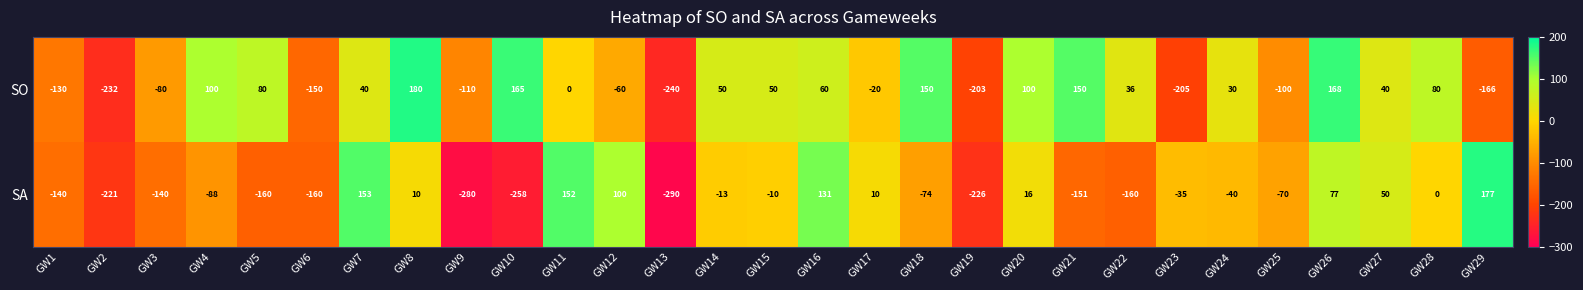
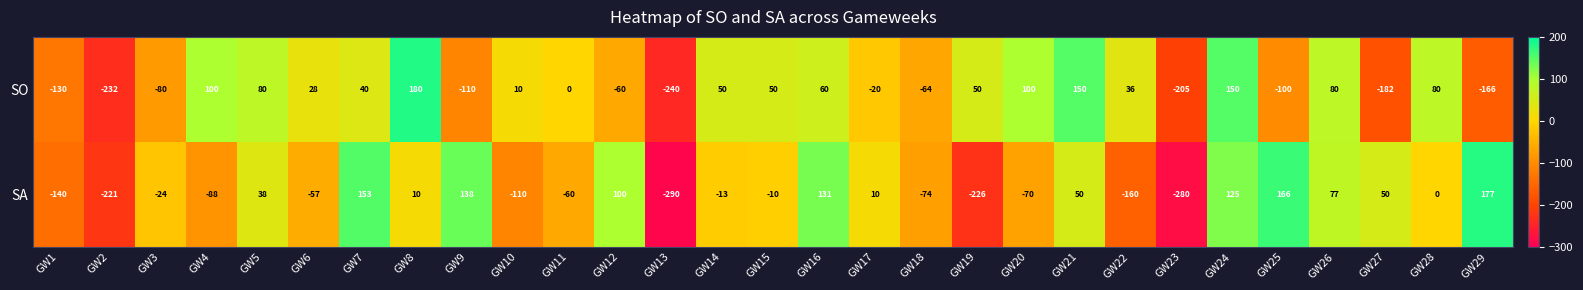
  {
    "SO": {
      "GW1": -130,
      "GW2": -232,
      "GW3": -80,
      "GW4": 100,
      "GW5": 80,
-     "GW6": -150,
+     "GW6": 28,
      "GW7": 40,
      "GW8": 180,
      "GW9": -110,
-     "GW10": 165,
+     "GW10": 10,
      "GW11": 0,
      "GW12": -60,
      "GW13": -240,
      "GW14": 50,
      "GW15": 50,
      "GW16": 60,
      "GW17": -20,
-     "GW18": 150,
-     "GW19": -203,
+     "GW18": -64,
+     "GW19": 50,
      "GW20": 100,
      "GW21": 150,
      "GW22": 36,
      "GW23": -205,
-     "GW24": 30,
+     "GW24": 150,
      "GW25": -100,
-     "GW26": 168,
-     "GW27": 40,
+     "GW26": 80,
+     "GW27": -182,
      "GW28": 80,
      "GW29": -166
    },
    "SA": {
      "GW1": -140,
      "GW2": -221,
-     "GW3": -140,
+     "GW3": -24,
      "GW4": -88,
-     "GW5": -160,
-     "GW6": -160,
+     "GW5": 38,
+     "GW6": -57,
      "GW7": 153,
      "GW8": 10,
-     "GW9": -280,
-     "GW10": -258,
-     "GW11": 152,
+     "GW9": 138,
+     "GW10": -110,
+     "GW11": -60,
      "GW12": 100,
      "GW13": -290,
      "GW14": -13,
      "GW15": -10,
      "GW16": 131,
      "GW17": 10,
      "GW18": -74,
      "GW19": -226,
-     "GW20": 16,
-     "GW21": -151,
+     "GW20": -70,
+     "GW21": 50,
      "GW22": -160,
-     "GW23": -35,
-     "GW24": -40,
-     "GW25": -70,
+     "GW23": -280,
+     "GW24": 125,
+     "GW25": 166,
      "GW26": 77,
      "GW27": 50,
      "GW28": 0,
      "GW29": 177
    }
  }
